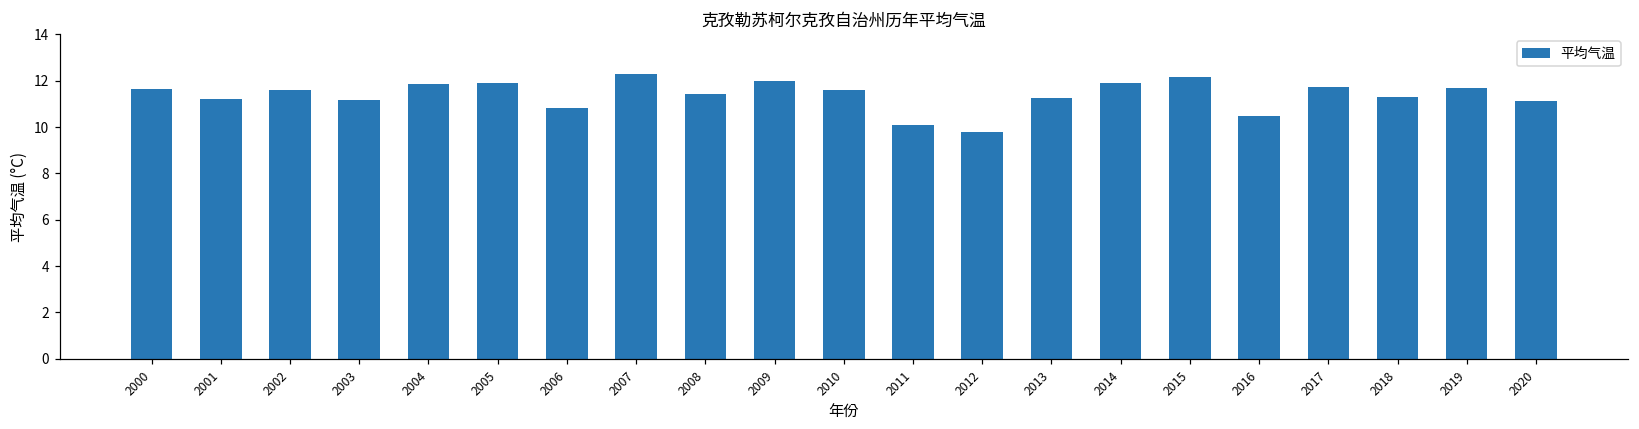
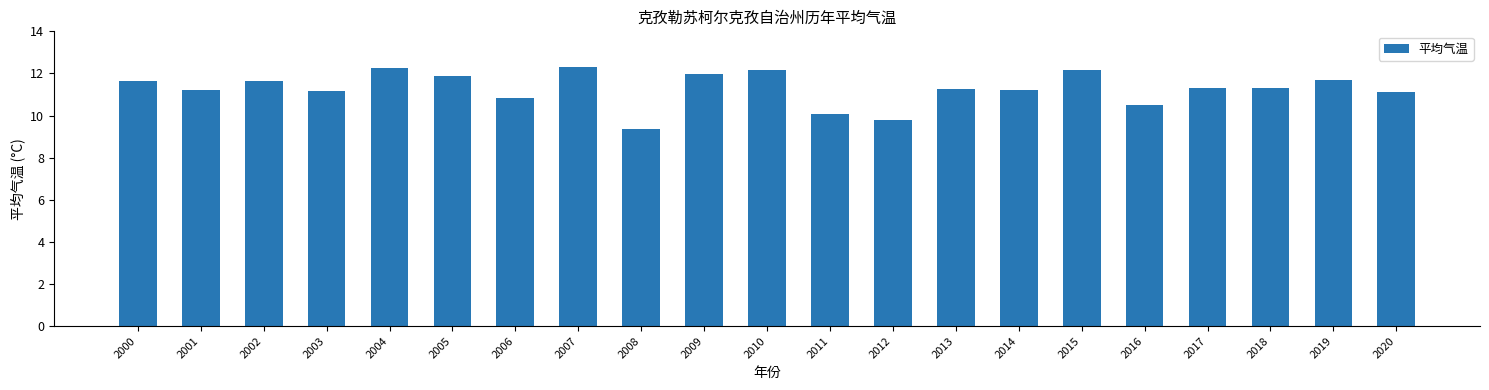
  {
    "2000": 11.6,
    "2001": 11.2,
    "2002": 11.6,
    "2003": 11.2,
-   "2004": 11.8,
+   "2004": 12.2,
    "2005": 11.9,
    "2006": 10.8,
    "2007": 12.3,
-   "2008": 11.4,
+   "2008": 9.4,
    "2009": 12.0,
-   "2010": 11.6,
+   "2010": 12.2,
    "2011": 10.1,
    "2012": 9.8,
    "2013": 11.3,
-   "2014": 11.9,
+   "2014": 11.2,
    "2015": 12.2,
    "2016": 10.5,
-   "2017": 11.7,
+   "2017": 11.3,
    "2018": 11.3,
    "2019": 11.7,
    "2020": 11.1
  }
